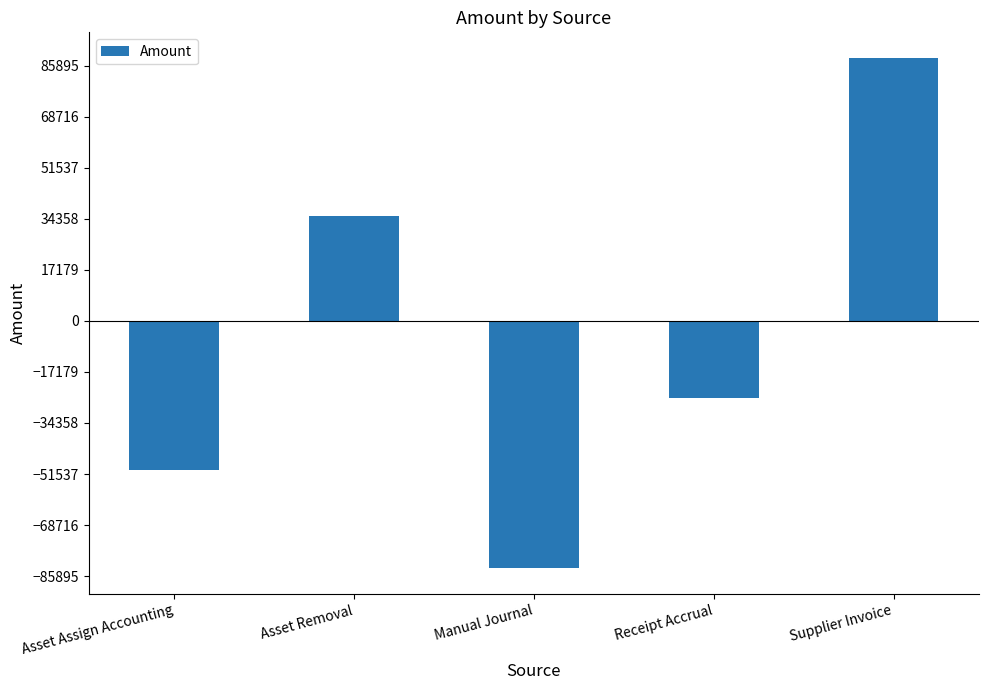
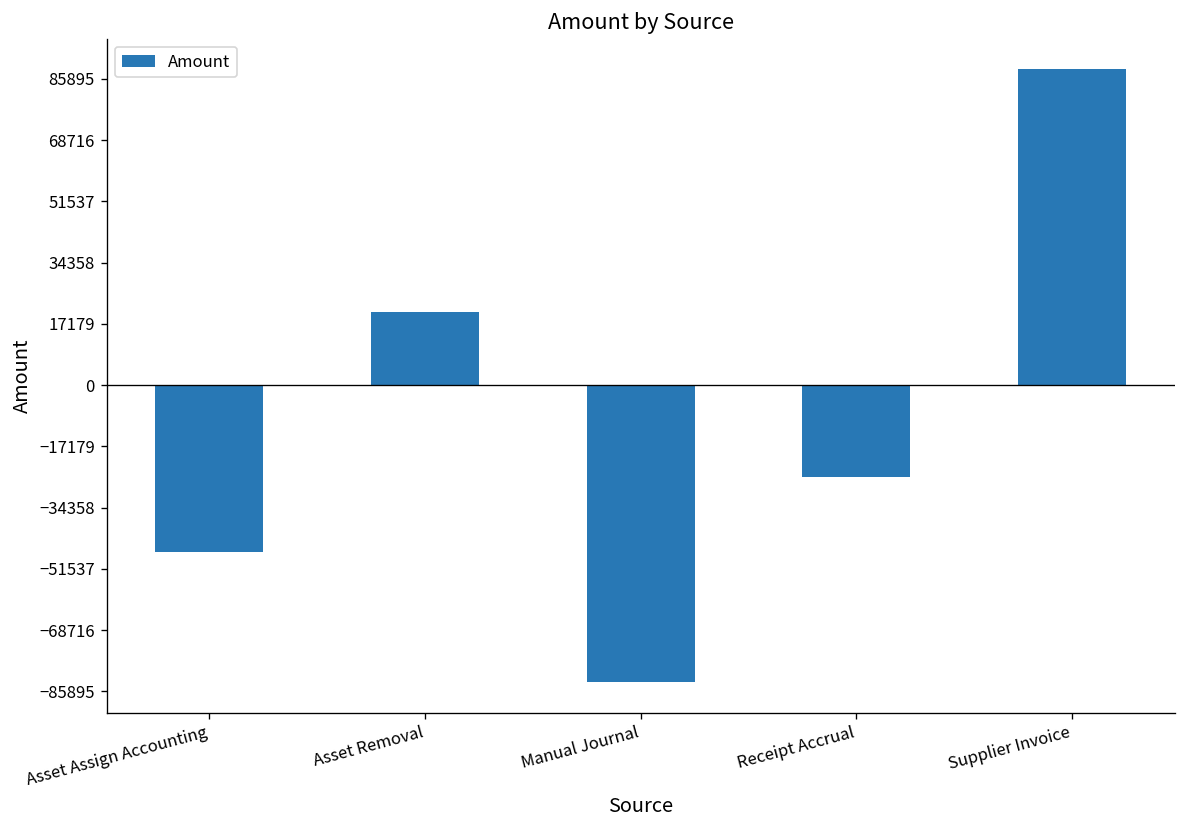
  {
-   "Asset Assign Accounting": -50000,
-   "Asset Removal": 35000,
+   "Asset Assign Accounting": -47000,
+   "Asset Removal": 21000,
    "Manual Journal": -83000,
    "Receipt Accrual": -26000,
    "Supplier Invoice": 89000
  }
